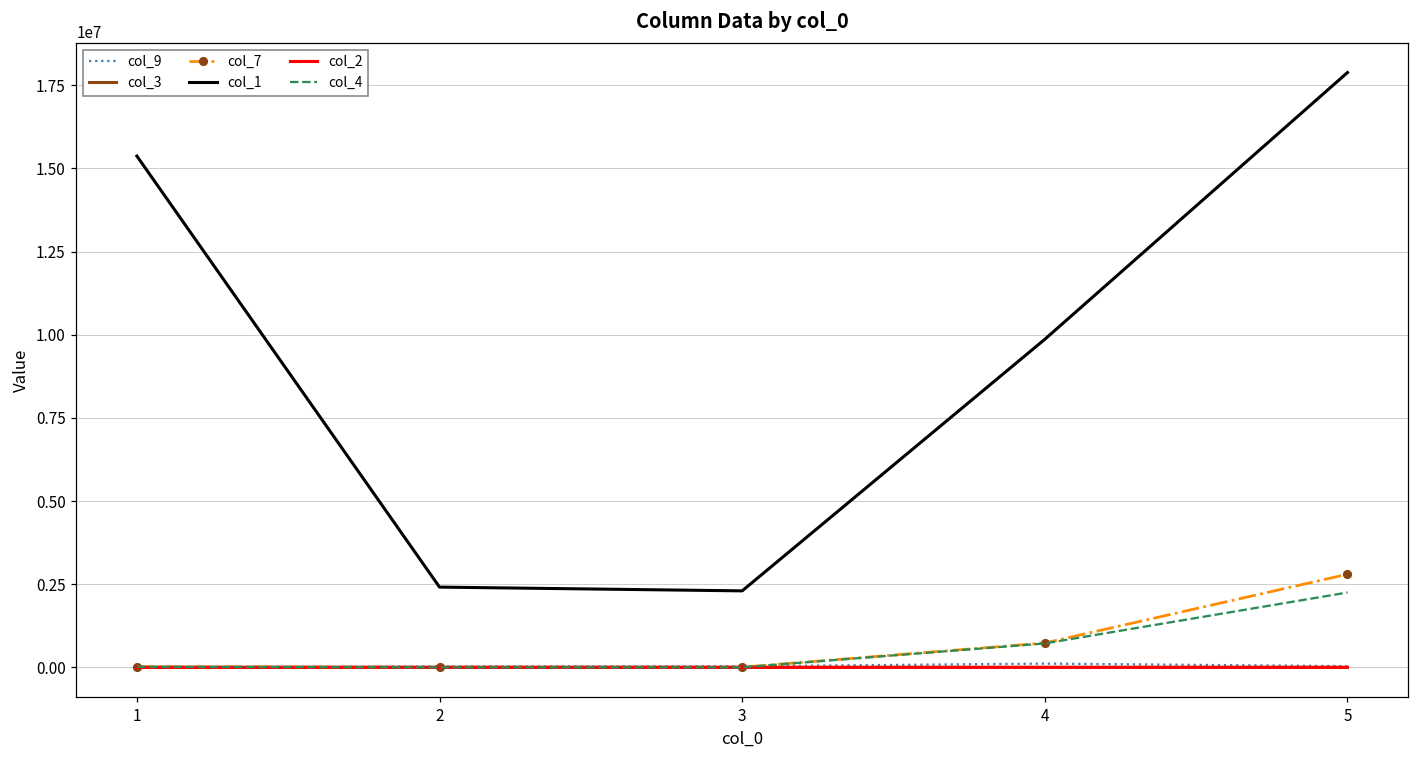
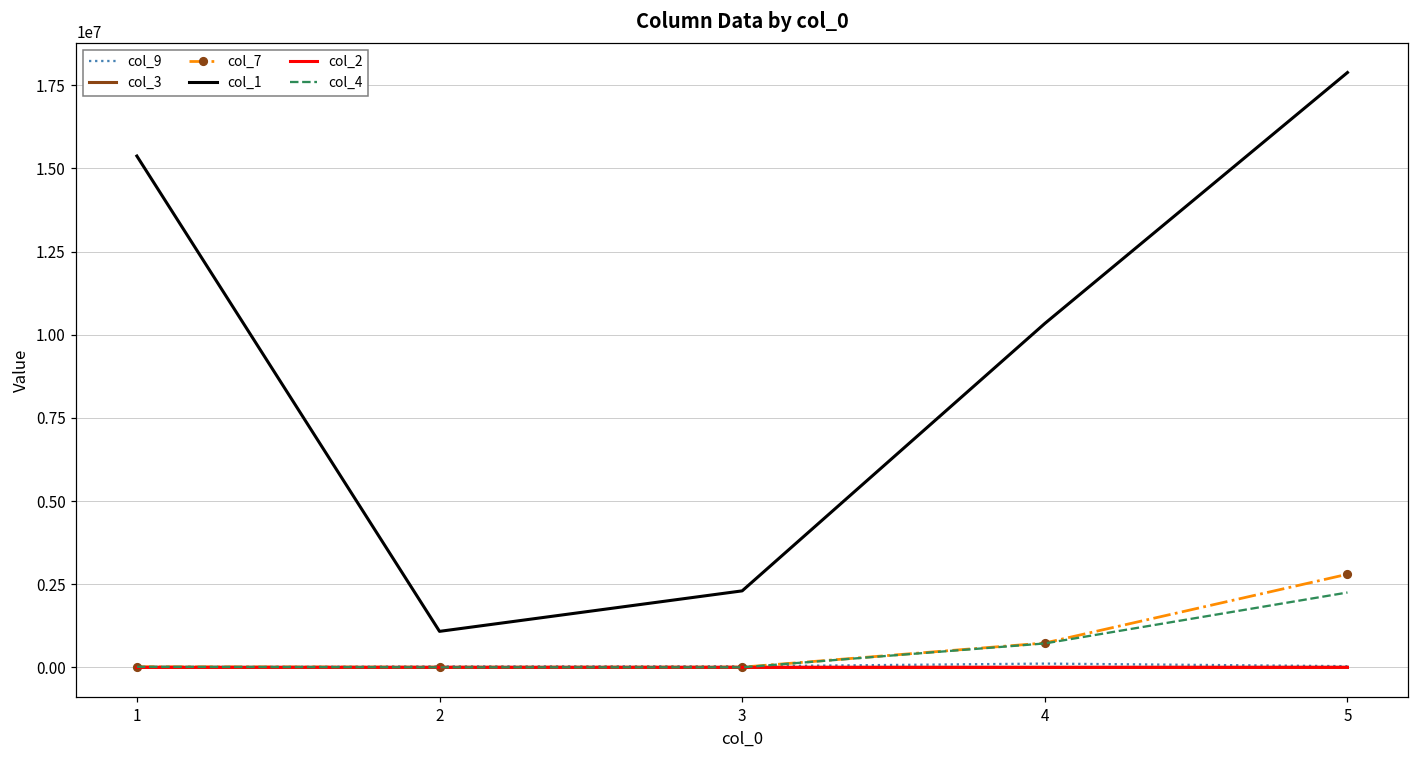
  {
    "col_9": {
      "4": 100000
    },
    "col_2": {
      "4": 0
    },
    "col_7": {
      "5": 2800000
    },
    "col_1": {
      "1": 15400000,
-     "2": 2400000,
+     "2": 1100000,
      "3": 2300000,
-     "4": 9900000,
+     "4": 10300000,
      "5": 17900000
    },
    "col_4": {
      "5": 2300000
    }
  }
